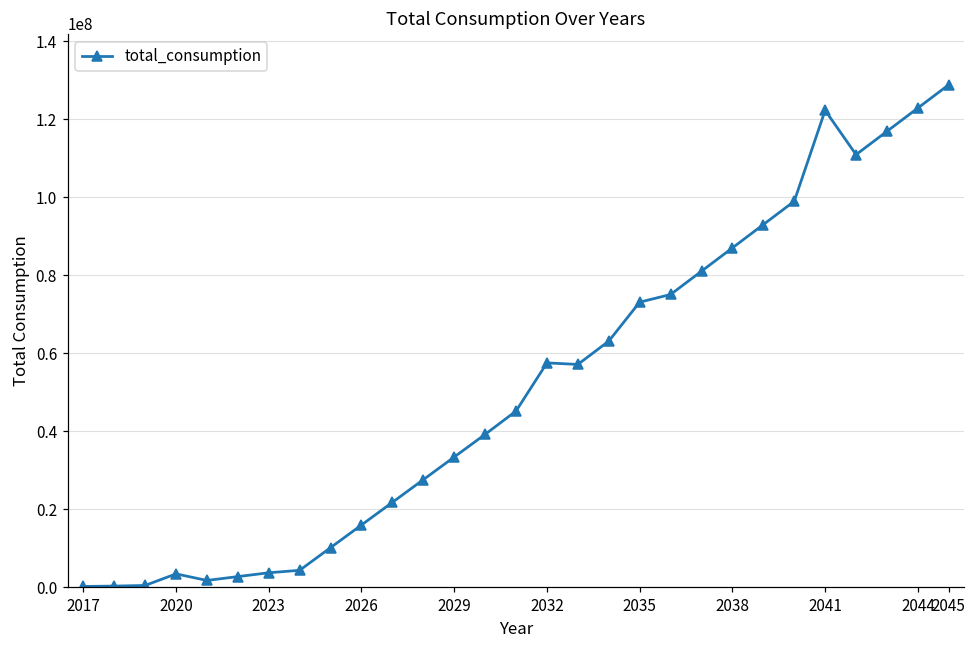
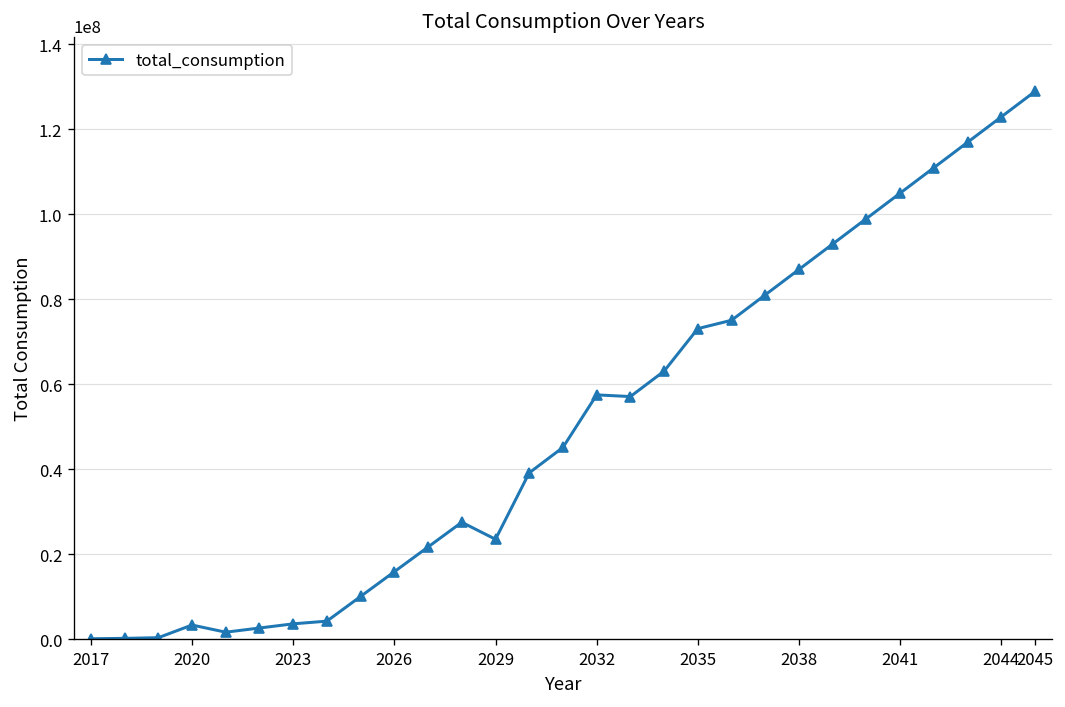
  {
    "2017": 0,
    "2020": 3000000,
    "2023": 4000000,
    "2026": 16000000,
-   "2029": 33000000,
+   "2029": 24000000,
    "2032": 58000000,
    "2035": 73000000,
    "2038": 87000000,
-   "2041": 122000000,
+   "2041": 105000000,
    "2044": 123000000,
    "2045": 129000000
  }
